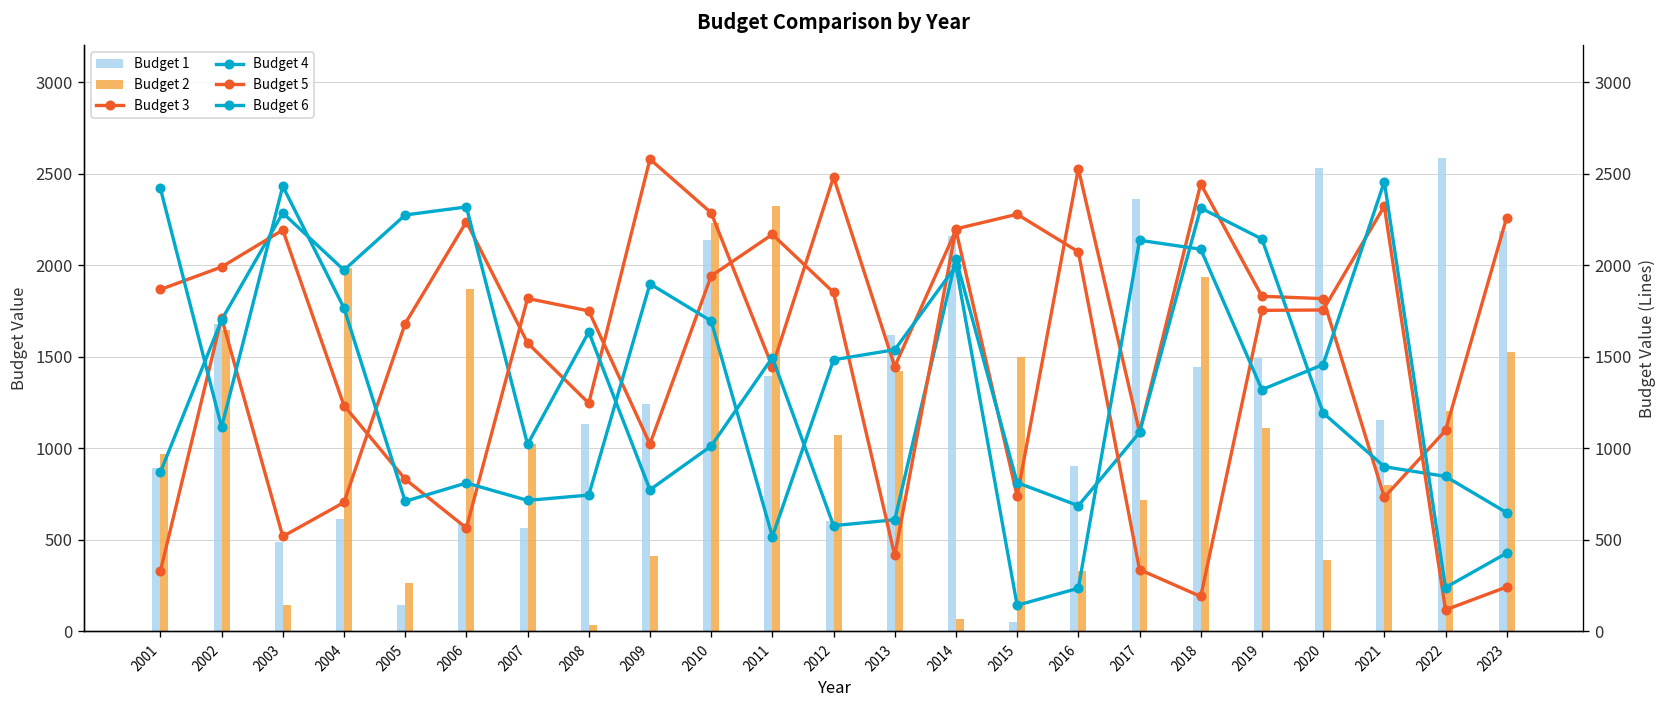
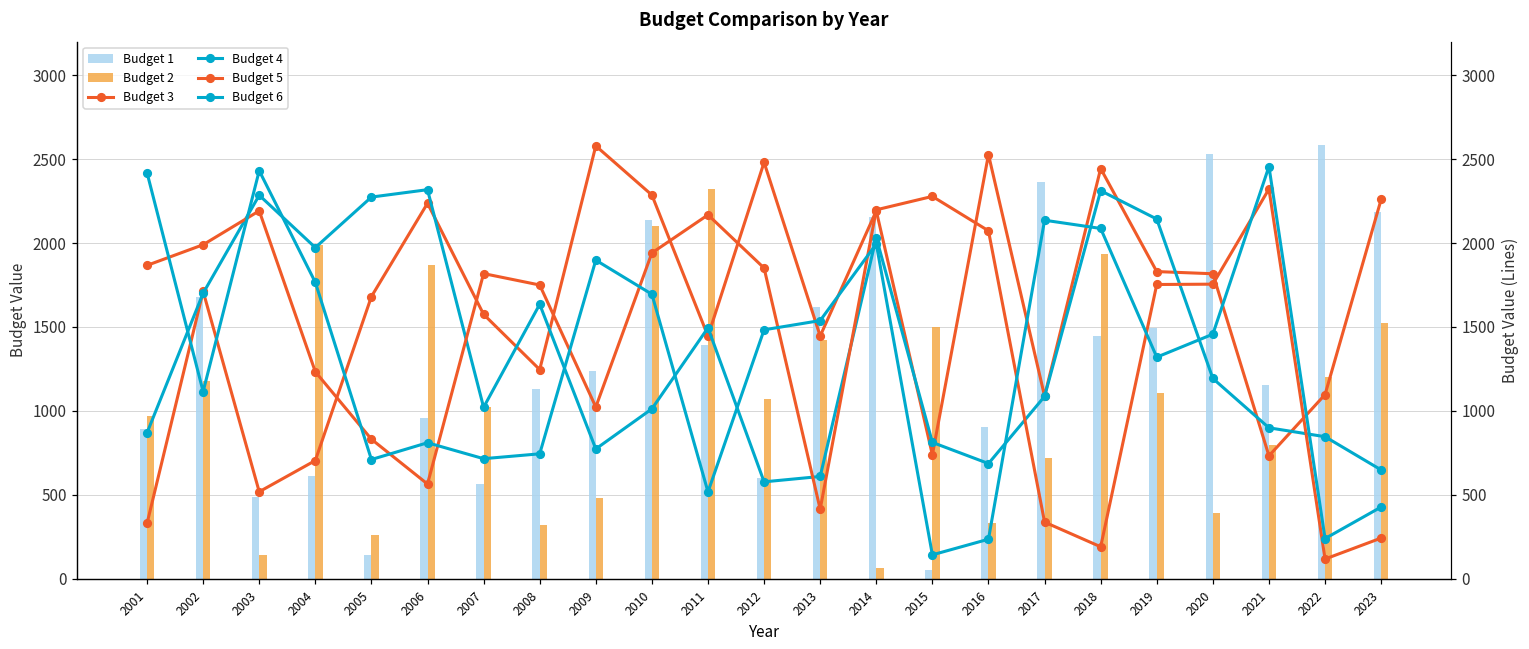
  {
    "Budget 1": {
      "2001": 890,
      "2002": 1680,
      "2003": 490,
      "2004": 610,
      "2005": 140,
-     "2006": 590,
+     "2006": 960,
      "2007": 560,
      "2008": 1130,
      "2009": 1240,
      "2010": 2140,
      "2011": 1390,
      "2012": 600,
      "2013": 1620,
      "2014": 2160,
      "2015": 50,
      "2016": 900,
      "2017": 2360,
      "2018": 1450,
      "2019": 1490,
      "2020": 2530,
      "2021": 1160,
      "2022": 2580,
      "2023": 2190
    },
    "Budget 2": {
      "2001": 970,
-     "2002": 1650,
+     "2002": 1180,
      "2003": 140,
      "2004": 1990,
      "2005": 260,
      "2006": 1870,
      "2007": 1020,
-     "2008": 30,
-     "2009": 410,
-     "2010": 2230,
+     "2008": 320,
+     "2009": 480,
+     "2010": 2100,
      "2011": 2330,
      "2012": 1070,
      "2013": 1420,
      "2014": 70,
      "2015": 1500,
      "2016": 330,
      "2017": 720,
      "2018": 1930,
      "2019": 1110,
      "2020": 390,
      "2021": 800,
      "2022": 1200,
      "2023": 1530
    }
  }
